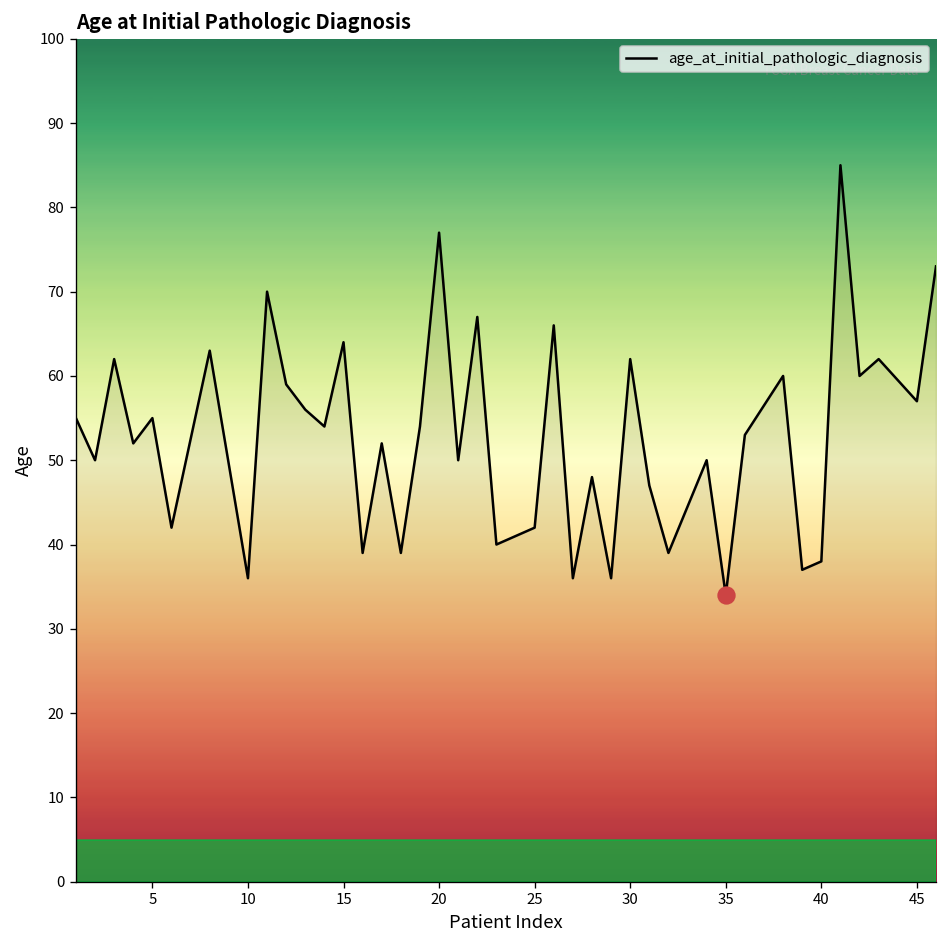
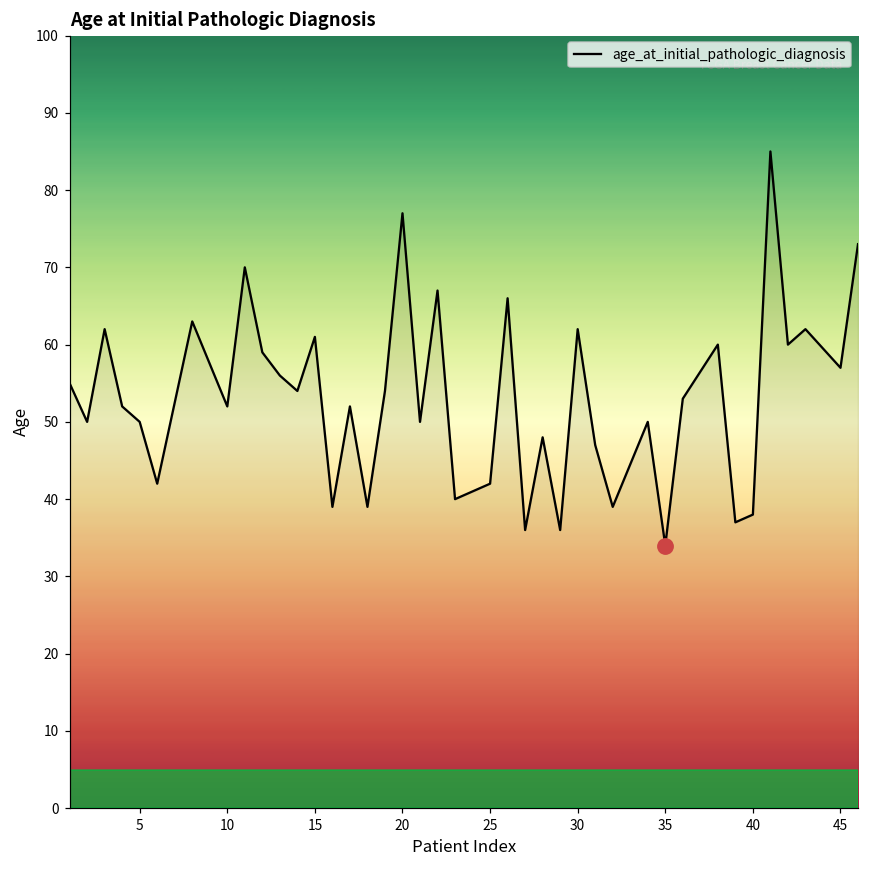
  {
    "age_at_initial_pathologic_diagnosis": {
-     "5": 55,
-     "10": 36,
-     "15": 64,
+     "5": 50,
+     "10": 52,
+     "15": 61,
      "20": 77,
      "25": 42,
      "30": 62,
      "40": 38,
      "45": 57
    }
  }
